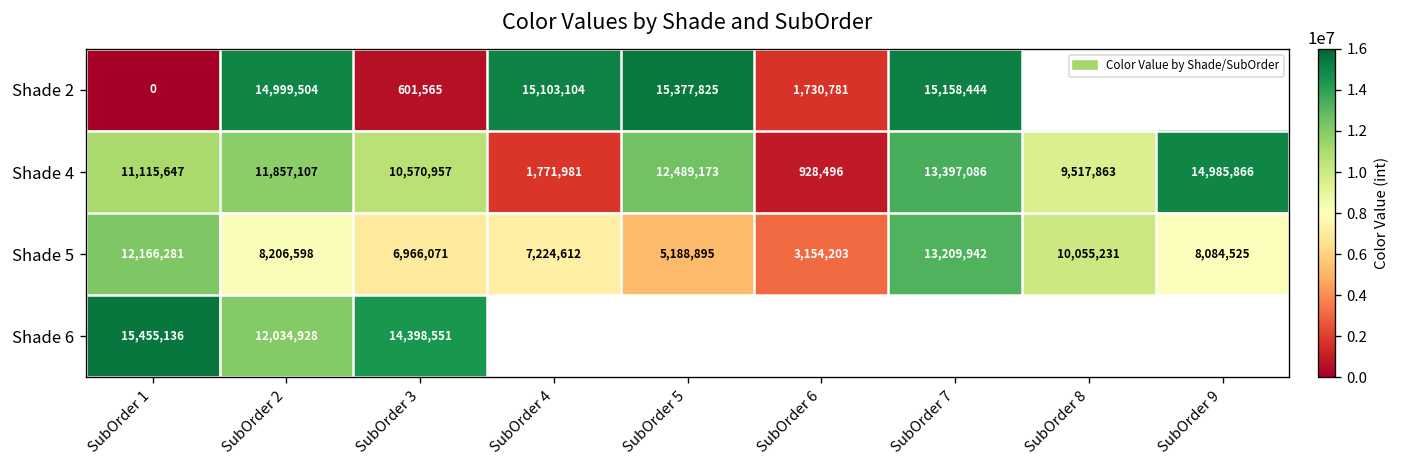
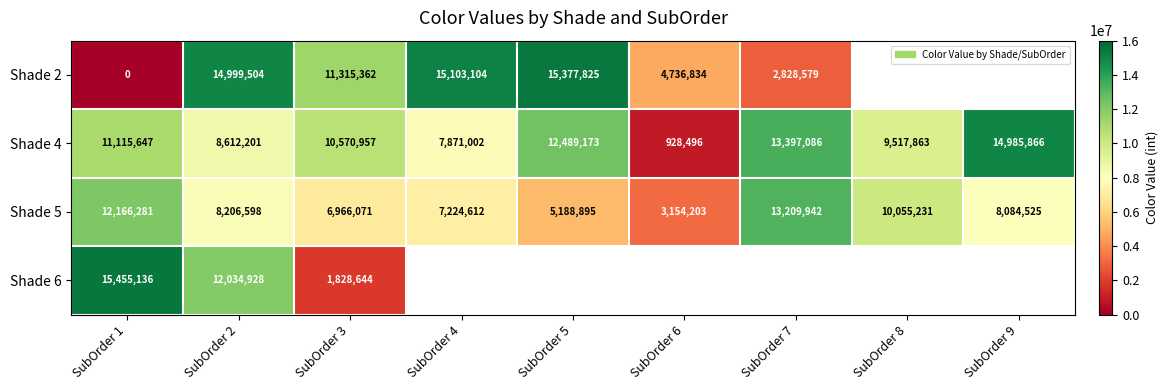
  {
    "Shade 2": {
      "SubOrder 1": "0",
      "SubOrder 2": "14,999,504",
-     "SubOrder 3": "601,565",
+     "SubOrder 3": "11,315,362",
      "SubOrder 4": "15,103,104",
      "SubOrder 5": "15,377,825",
-     "SubOrder 6": "1,730,781",
-     "SubOrder 7": "15,158,444"
+     "SubOrder 6": "4,736,834",
+     "SubOrder 7": "2,828,579"
    },
    "Shade 4": {
      "SubOrder 1": "11,115,647",
-     "SubOrder 2": "11,857,107",
+     "SubOrder 2": "8,612,201",
      "SubOrder 3": "10,570,957",
-     "SubOrder 4": "1,771,981",
+     "SubOrder 4": "7,871,002",
      "SubOrder 5": "12,489,173",
      "SubOrder 6": "928,496",
      "SubOrder 7": "13,397,086",
      "SubOrder 8": "9,517,863",
      "SubOrder 9": "14,985,866"
    },
    "Shade 5": {
      "SubOrder 1": "12,166,281",
      "SubOrder 2": "8,206,598",
      "SubOrder 3": "6,966,071",
      "SubOrder 4": "7,224,612",
      "SubOrder 5": "5,188,895",
      "SubOrder 6": "3,154,203",
      "SubOrder 7": "13,209,942",
      "SubOrder 8": "10,055,231",
      "SubOrder 9": "8,084,525"
    },
    "Shade 6": {
      "SubOrder 1": "15,455,136",
      "SubOrder 2": "12,034,928",
-     "SubOrder 3": "14,398,551"
+     "SubOrder 3": "1,828,644"
    }
  }
